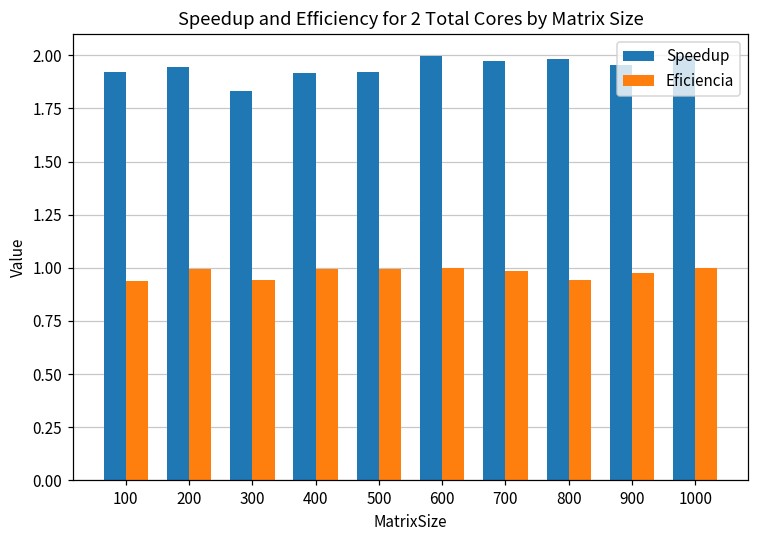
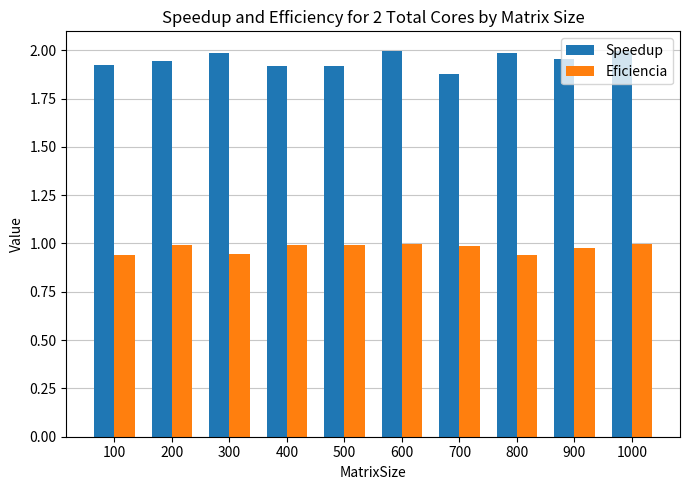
  {
    "Speedup": {
      "100": 1.92,
      "200": 1.94,
-     "300": 1.83,
+     "300": 1.99,
      "400": 1.92,
      "500": 1.92,
      "600": 2.00,
-     "700": 1.97,
+     "700": 1.88,
      "800": 1.98
    },
    "Eficiencia": {
      "100": 0.94,
      "200": 0.99,
      "300": 0.94,
      "400": 0.99,
      "500": 0.99,
      "600": 1.00,
      "700": 0.99,
      "800": 0.94,
      "900": 0.98,
      "1000": 1.00
    }
  }
